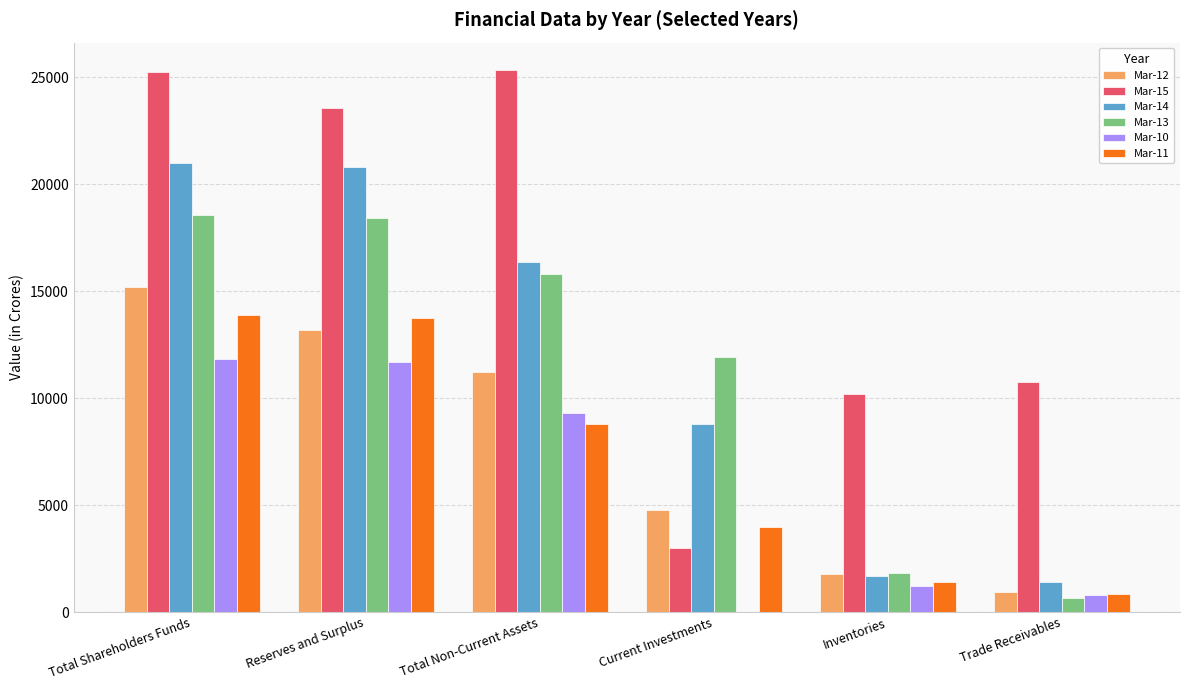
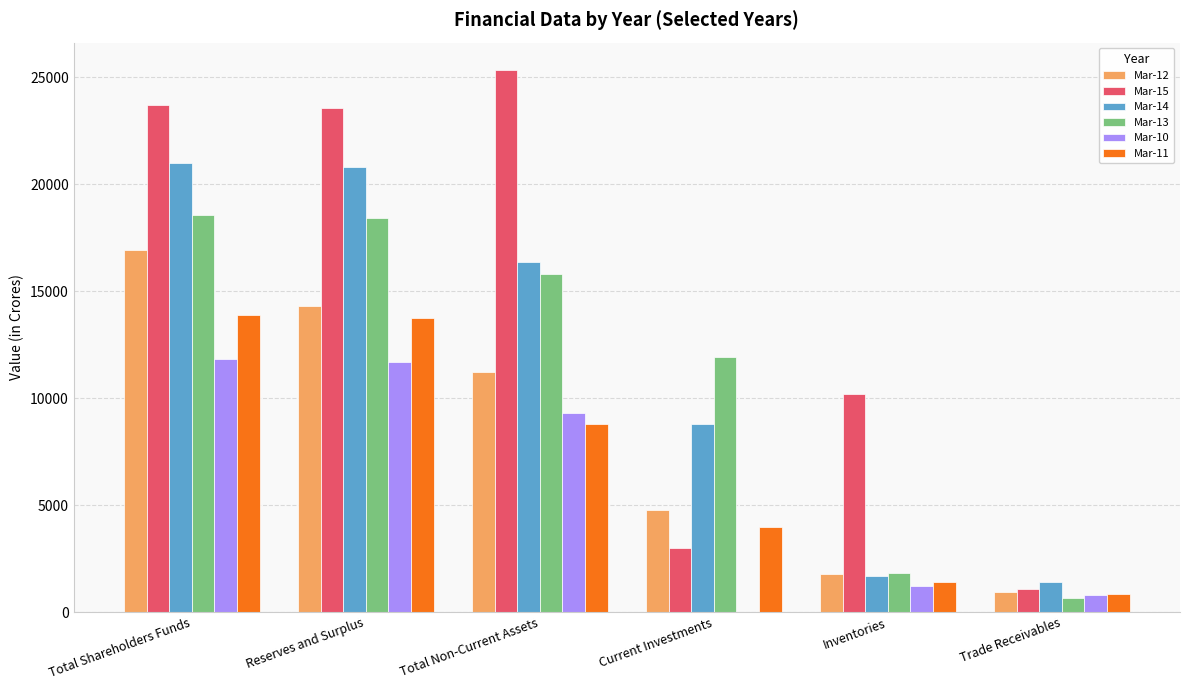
  {
    "Mar-12": {
-     "Total Shareholders Funds": 15200,
-     "Reserves and Surplus": 13200,
+     "Total Shareholders Funds": 16900,
+     "Reserves and Surplus": 14300,
      "Total Non-Current Assets": 11200,
      "Current Investments": 4800,
      "Inventories": 1800,
      "Trade Receivables": 900
    },
    "Mar-15": {
-     "Total Shareholders Funds": 25200,
+     "Total Shareholders Funds": 23700,
      "Reserves and Surplus": 23600,
      "Total Non-Current Assets": 25400,
      "Current Investments": 3000,
      "Inventories": 10200,
-     "Trade Receivables": 10700
+     "Trade Receivables": 1100
    },
    "Mar-14": {
      "Total Shareholders Funds": 21000,
      "Reserves and Surplus": 20800,
      "Total Non-Current Assets": 16400,
      "Current Investments": 8800,
      "Inventories": 1700,
      "Trade Receivables": 1400
    },
    "Mar-13": {
      "Total Shareholders Funds": 18600,
      "Reserves and Surplus": 18400,
      "Total Non-Current Assets": 15800,
      "Current Investments": 11900,
      "Inventories": 1800,
      "Trade Receivables": 700
    },
    "Mar-10": {
      "Total Shareholders Funds": 11800,
      "Reserves and Surplus": 11700,
      "Total Non-Current Assets": 9300,
      "Current Investments": 0,
      "Inventories": 1200,
      "Trade Receivables": 800
    },
    "Mar-11": {
      "Total Shareholders Funds": 13900,
      "Reserves and Surplus": 13700,
      "Total Non-Current Assets": 8800,
      "Current Investments": 4000,
      "Inventories": 1400,
      "Trade Receivables": 800
    }
  }
